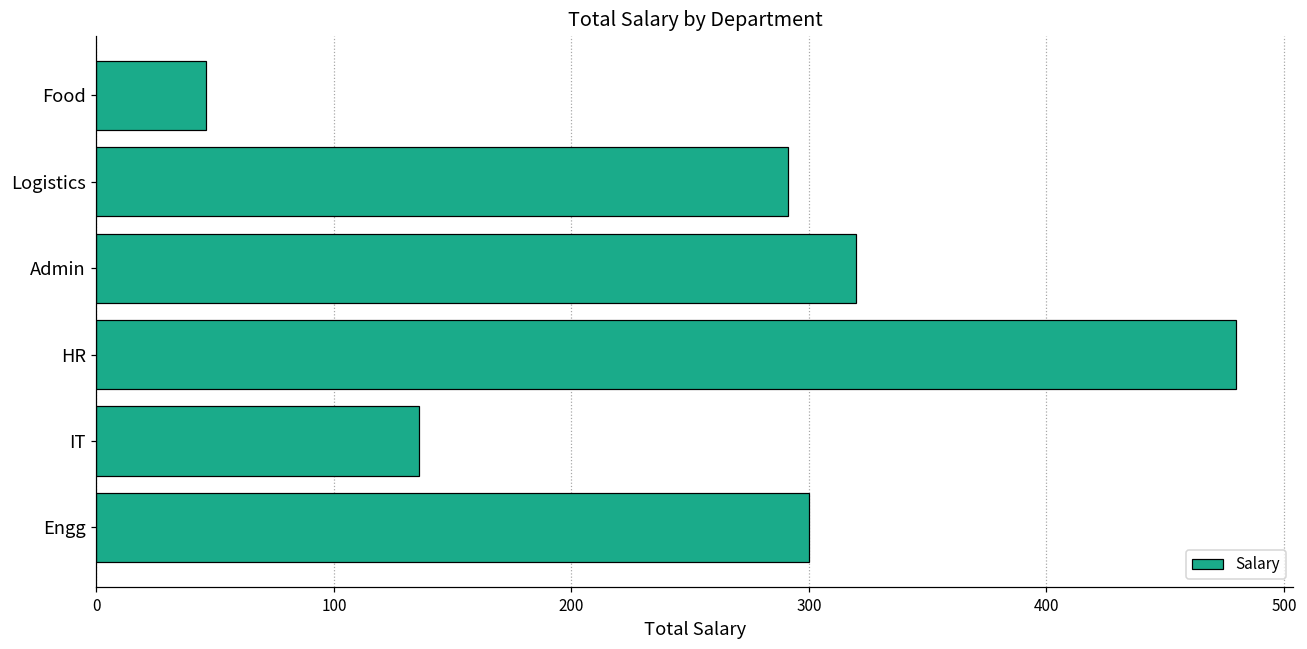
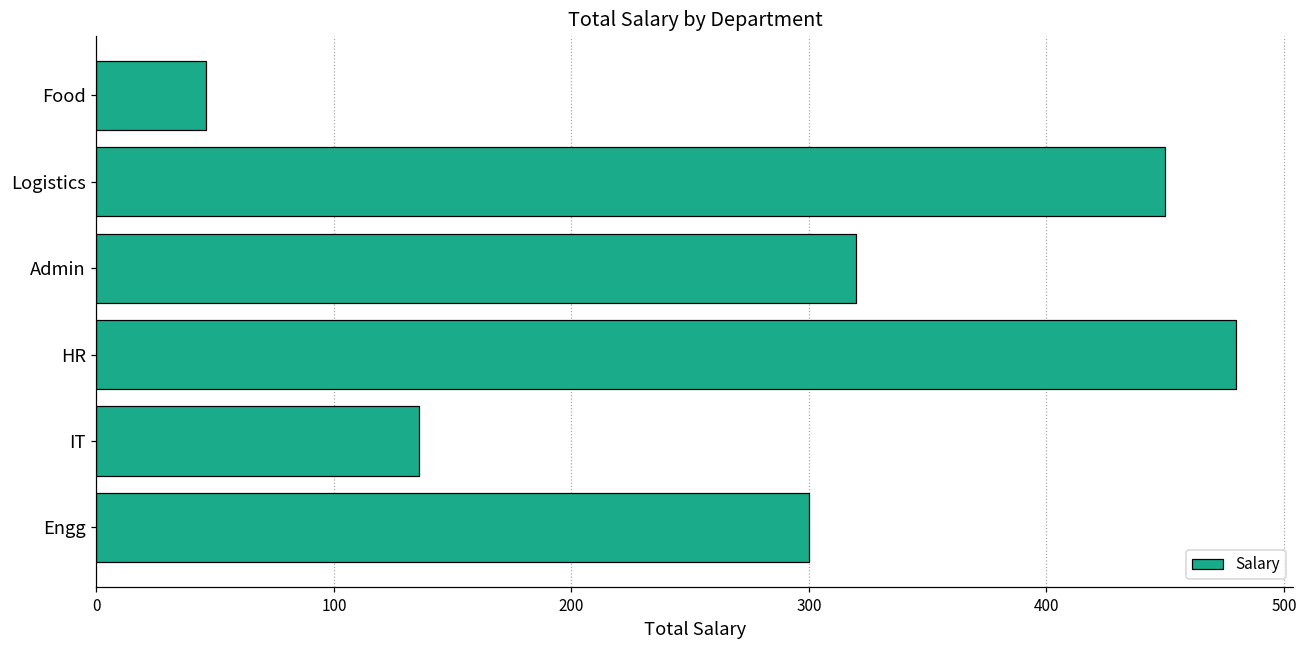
  {
    "Food": 46,
-   "Logistics": 291,
+   "Logistics": 450,
    "Admin": 320,
    "HR": 480,
    "IT": 136,
    "Engg": 300
  }
